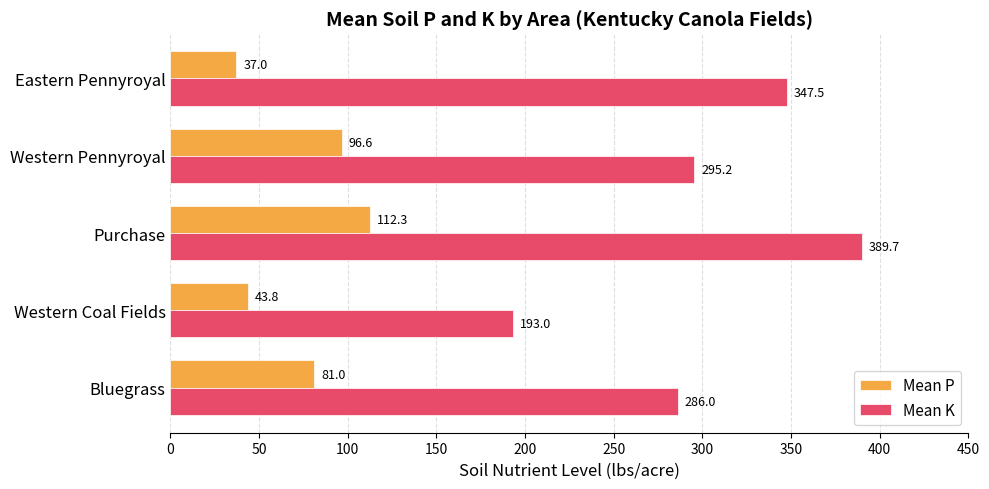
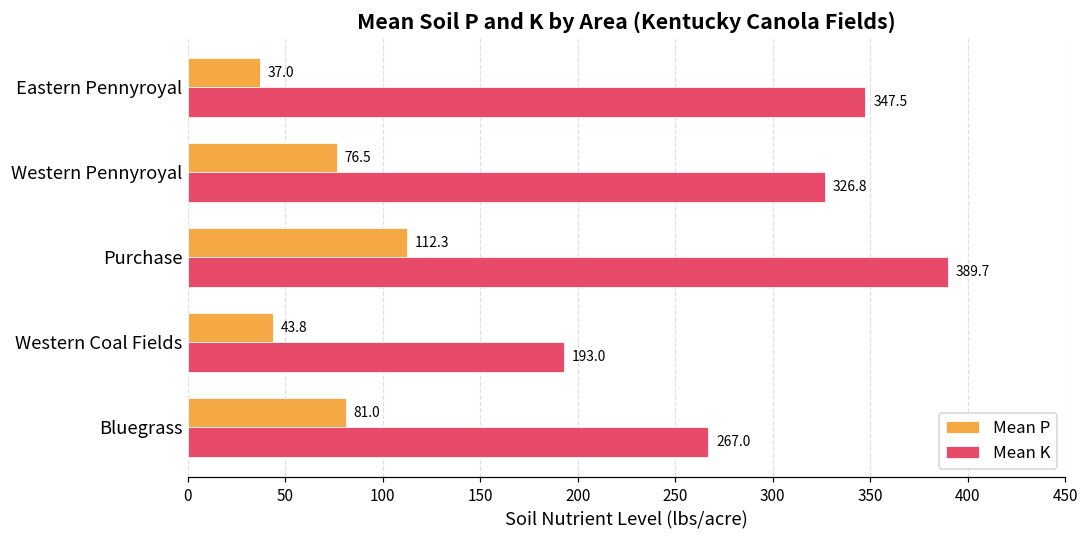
  {
    "Mean P": {
      "Eastern Pennyroyal": 37.0,
-     "Western Pennyroyal": 96.6,
+     "Western Pennyroyal": 76.5,
      "Purchase": 112.3,
      "Western Coal Fields": 43.8,
      "Bluegrass": 81.0
    },
    "Mean K": {
      "Eastern Pennyroyal": 347.5,
-     "Western Pennyroyal": 295.2,
+     "Western Pennyroyal": 326.8,
      "Purchase": 389.7,
      "Western Coal Fields": 193.0,
-     "Bluegrass": 286.0
+     "Bluegrass": 267.0
    }
  }
